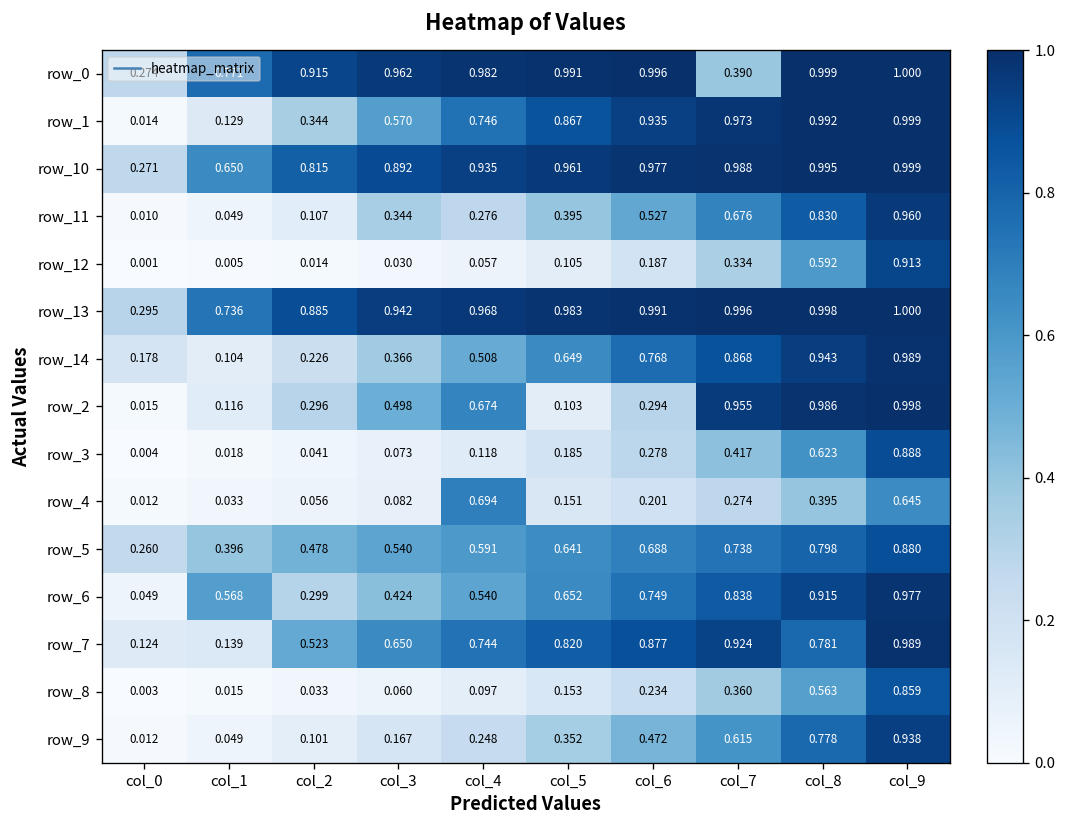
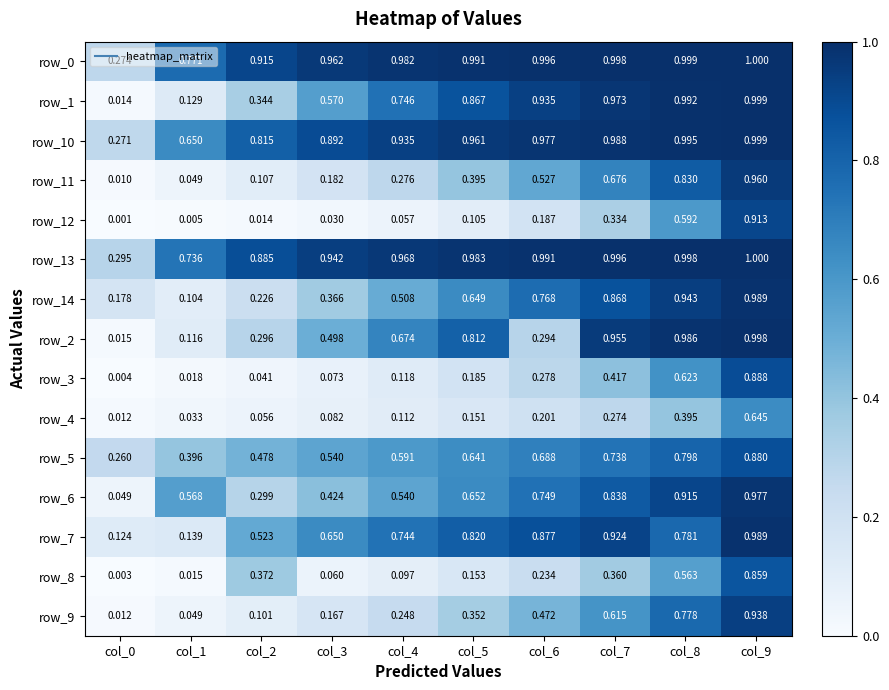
  {
    "row_0": {
      "col_2": 0.915,
      "col_3": 0.962,
      "col_4": 0.982,
      "col_5": 0.991,
      "col_6": 0.996,
-     "col_7": 0.390,
+     "col_7": 0.998,
      "col_8": 0.999,
      "col_9": 1.000
    },
    "row_1": {
      "col_0": 0.014,
      "col_1": 0.129,
      "col_2": 0.344,
      "col_3": 0.570,
      "col_4": 0.746,
      "col_5": 0.867,
      "col_6": 0.935,
      "col_7": 0.973,
      "col_8": 0.992,
      "col_9": 0.999
    },
    "row_10": {
      "col_0": 0.271,
      "col_1": 0.650,
      "col_2": 0.815,
      "col_3": 0.892,
      "col_4": 0.935,
      "col_5": 0.961,
      "col_6": 0.977,
      "col_7": 0.988,
      "col_8": 0.995,
      "col_9": 0.999
    },
    "row_11": {
      "col_0": 0.010,
      "col_1": 0.049,
      "col_2": 0.107,
-     "col_3": 0.344,
+     "col_3": 0.182,
      "col_4": 0.276,
      "col_5": 0.395,
      "col_6": 0.527,
      "col_7": 0.676,
      "col_8": 0.830,
      "col_9": 0.960
    },
    "row_12": {
      "col_0": 0.001,
      "col_1": 0.005,
      "col_2": 0.014,
      "col_3": 0.030,
      "col_4": 0.057,
      "col_5": 0.105,
      "col_6": 0.187,
      "col_7": 0.334,
      "col_8": 0.592,
      "col_9": 0.913
    },
    "row_13": {
      "col_0": 0.295,
      "col_1": 0.736,
      "col_2": 0.885,
      "col_3": 0.942,
      "col_4": 0.968,
      "col_5": 0.983,
      "col_6": 0.991,
      "col_7": 0.996,
      "col_8": 0.998,
      "col_9": 1.000
    },
    "row_14": {
      "col_0": 0.178,
      "col_1": 0.104,
      "col_2": 0.226,
      "col_3": 0.366,
      "col_4": 0.508,
      "col_5": 0.649,
      "col_6": 0.768,
      "col_7": 0.868,
      "col_8": 0.943,
      "col_9": 0.989
    },
    "row_2": {
      "col_0": 0.015,
      "col_1": 0.116,
      "col_2": 0.296,
      "col_3": 0.498,
      "col_4": 0.674,
-     "col_5": 0.103,
+     "col_5": 0.812,
      "col_6": 0.294,
      "col_7": 0.955,
      "col_8": 0.986,
      "col_9": 0.998
    },
    "row_3": {
      "col_0": 0.004,
      "col_1": 0.018,
      "col_2": 0.041,
      "col_3": 0.073,
      "col_4": 0.118,
      "col_5": 0.185,
      "col_6": 0.278,
      "col_7": 0.417,
      "col_8": 0.623,
      "col_9": 0.888
    },
    "row_4": {
      "col_0": 0.012,
      "col_1": 0.033,
      "col_2": 0.056,
      "col_3": 0.082,
-     "col_4": 0.694,
+     "col_4": 0.112,
      "col_5": 0.151,
      "col_6": 0.201,
      "col_7": 0.274,
      "col_8": 0.395,
      "col_9": 0.645
    },
    "row_5": {
      "col_0": 0.260,
      "col_1": 0.396,
      "col_2": 0.478,
      "col_3": 0.540,
      "col_4": 0.591,
      "col_5": 0.641,
      "col_6": 0.688,
      "col_7": 0.738,
      "col_8": 0.798,
      "col_9": 0.880
    },
    "row_6": {
      "col_0": 0.049,
      "col_1": 0.568,
      "col_2": 0.299,
      "col_3": 0.424,
      "col_4": 0.540,
      "col_5": 0.652,
      "col_6": 0.749,
      "col_7": 0.838,
      "col_8": 0.915,
      "col_9": 0.977
    },
    "row_7": {
      "col_0": 0.124,
      "col_1": 0.139,
      "col_2": 0.523,
      "col_3": 0.650,
      "col_4": 0.744,
      "col_5": 0.820,
      "col_6": 0.877,
      "col_7": 0.924,
      "col_8": 0.781,
      "col_9": 0.989
    },
    "row_8": {
      "col_0": 0.003,
      "col_1": 0.015,
-     "col_2": 0.033,
+     "col_2": 0.372,
      "col_3": 0.060,
      "col_4": 0.097,
      "col_5": 0.153,
      "col_6": 0.234,
      "col_7": 0.360,
      "col_8": 0.563,
      "col_9": 0.859
    },
    "row_9": {
      "col_0": 0.012,
      "col_1": 0.049,
      "col_2": 0.101,
      "col_3": 0.167,
      "col_4": 0.248,
      "col_5": 0.352,
      "col_6": 0.472,
      "col_7": 0.615,
      "col_8": 0.778,
      "col_9": 0.938
    }
  }
